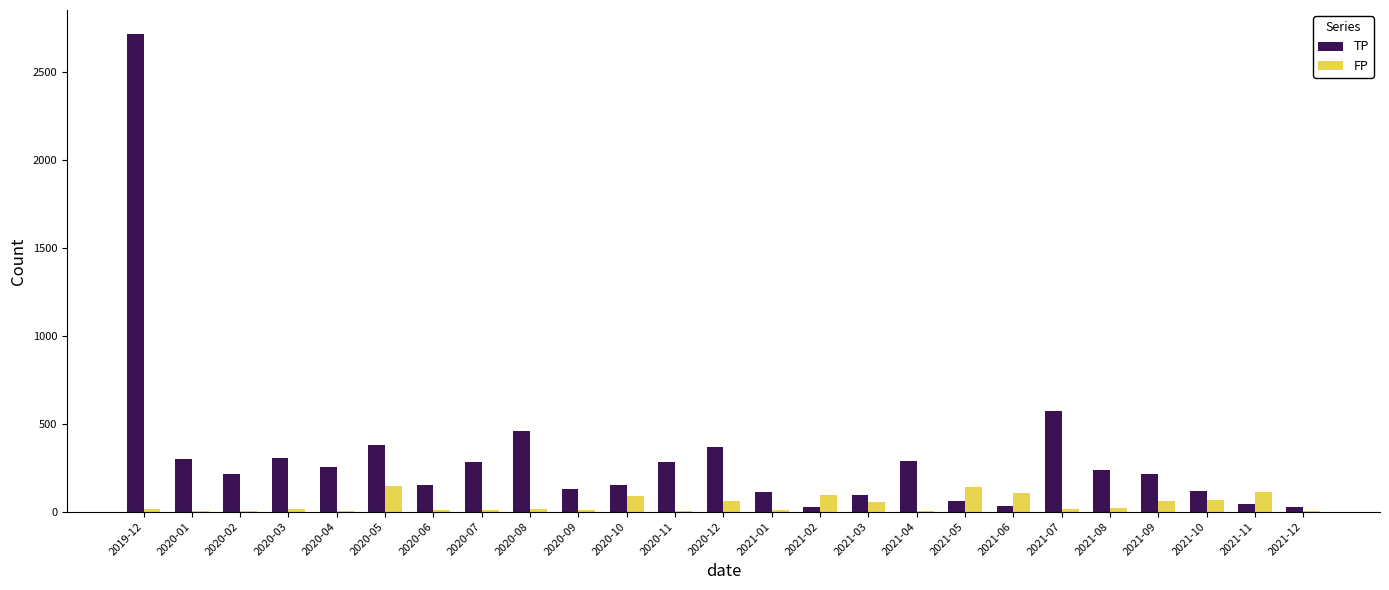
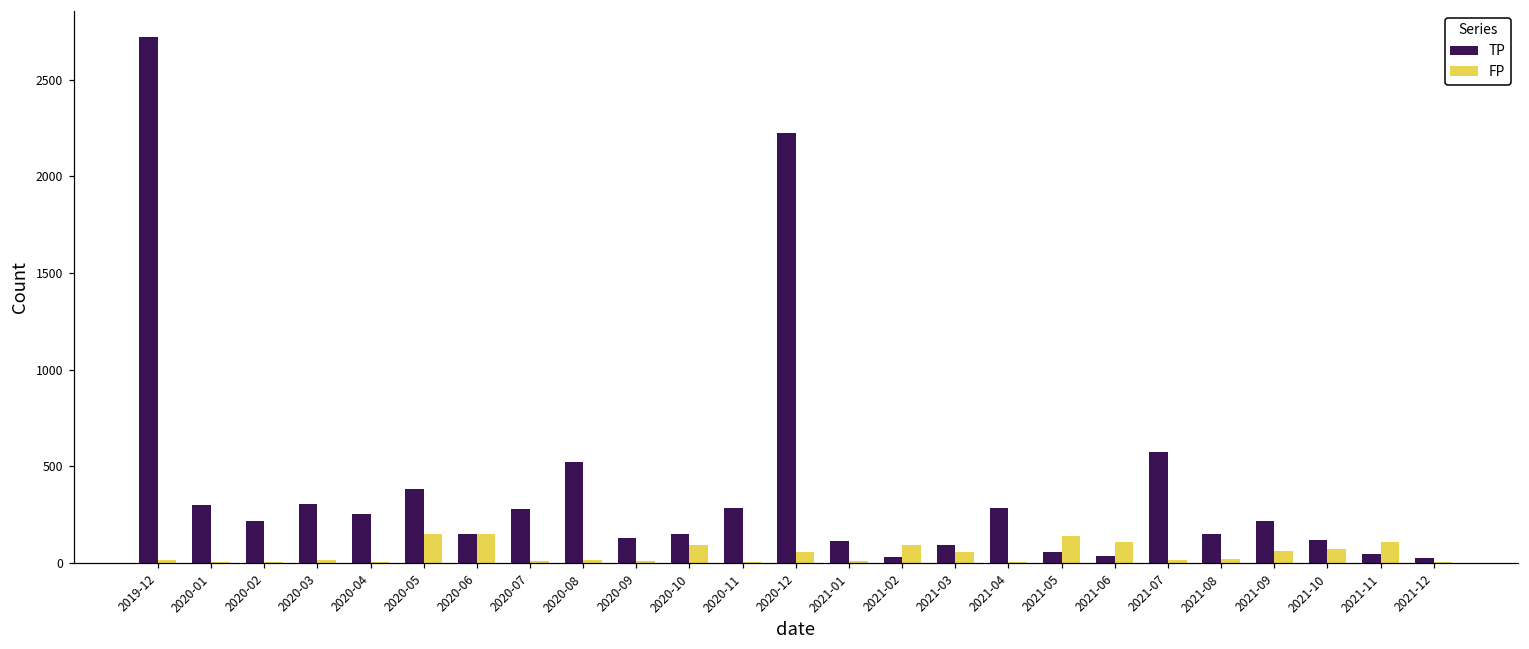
  {
    "TP": {
      "2019-12": 2720,
      "2020-01": 300,
      "2020-02": 220,
      "2020-03": 310,
      "2020-04": 250,
      "2020-05": 380,
      "2020-06": 150,
      "2020-07": 280,
-     "2020-08": 460,
+     "2020-08": 520,
      "2020-09": 130,
      "2020-10": 150,
      "2020-11": 280,
-     "2020-12": 370,
+     "2020-12": 2220,
      "2021-01": 110,
      "2021-02": 30,
      "2021-03": 90,
      "2021-04": 290,
      "2021-05": 60,
      "2021-06": 30,
      "2021-07": 570,
-     "2021-08": 240,
+     "2021-08": 150,
      "2021-09": 220,
      "2021-10": 120,
      "2021-11": 40,
      "2021-12": 30
    },
    "FP": {
      "2020-03": 20,
      "2020-05": 150,
-     "2020-06": 10,
+     "2020-06": 150,
      "2020-10": 90,
      "2020-12": 60,
      "2021-02": 90,
      "2021-03": 60,
      "2021-05": 140,
      "2021-06": 110,
      "2021-07": 20,
      "2021-08": 20,
      "2021-09": 60,
      "2021-10": 70,
      "2021-11": 110
    }
  }
